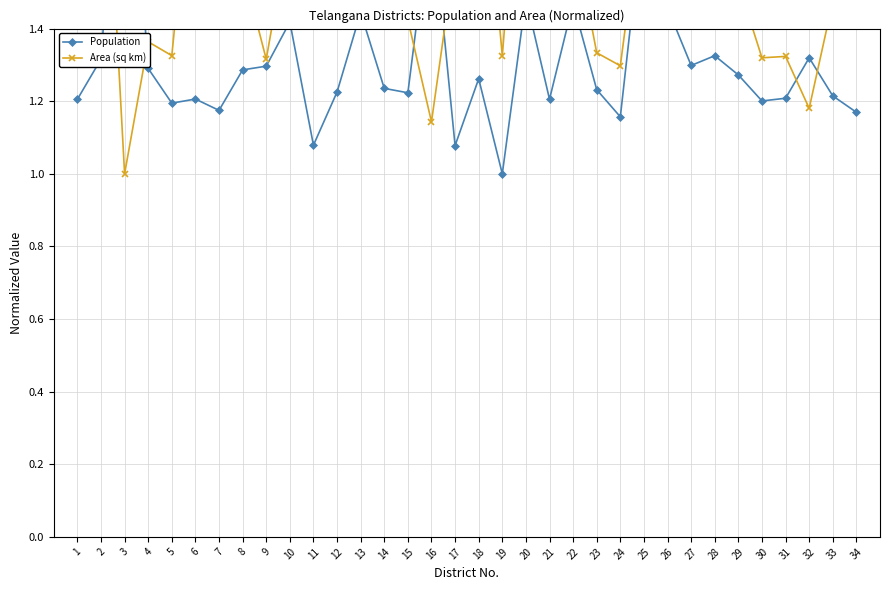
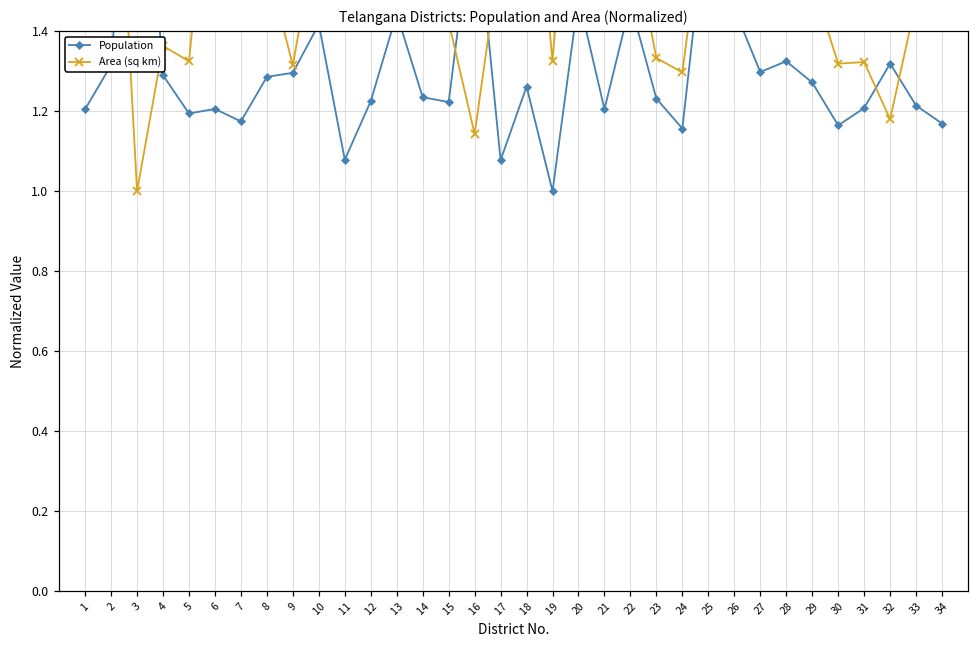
  {
    "Population": {
      "1": 1.21,
      "4": 1.29,
      "5": 1.19,
      "6": 1.21,
      "7": 1.17,
      "8": 1.29,
      "9": 1.30,
      "11": 1.08,
      "12": 1.23,
      "14": 1.24,
      "15": 1.22,
      "17": 1.08,
      "18": 1.26,
      "19": 1.00,
      "21": 1.21,
      "23": 1.23,
      "24": 1.16,
      "27": 1.30,
      "28": 1.33,
      "29": 1.27,
-     "30": 1.20,
+     "30": 1.16,
      "31": 1.21,
      "32": 1.32,
      "33": 1.21,
      "34": 1.17
    },
    "Area (sq km)": {
      "3": 1.00,
      "5": 1.33,
      "9": 1.32,
      "16": 1.14,
      "19": 1.33,
      "23": 1.33,
      "24": 1.30,
      "30": 1.32,
      "31": 1.32,
      "32": 1.18
    }
  }
